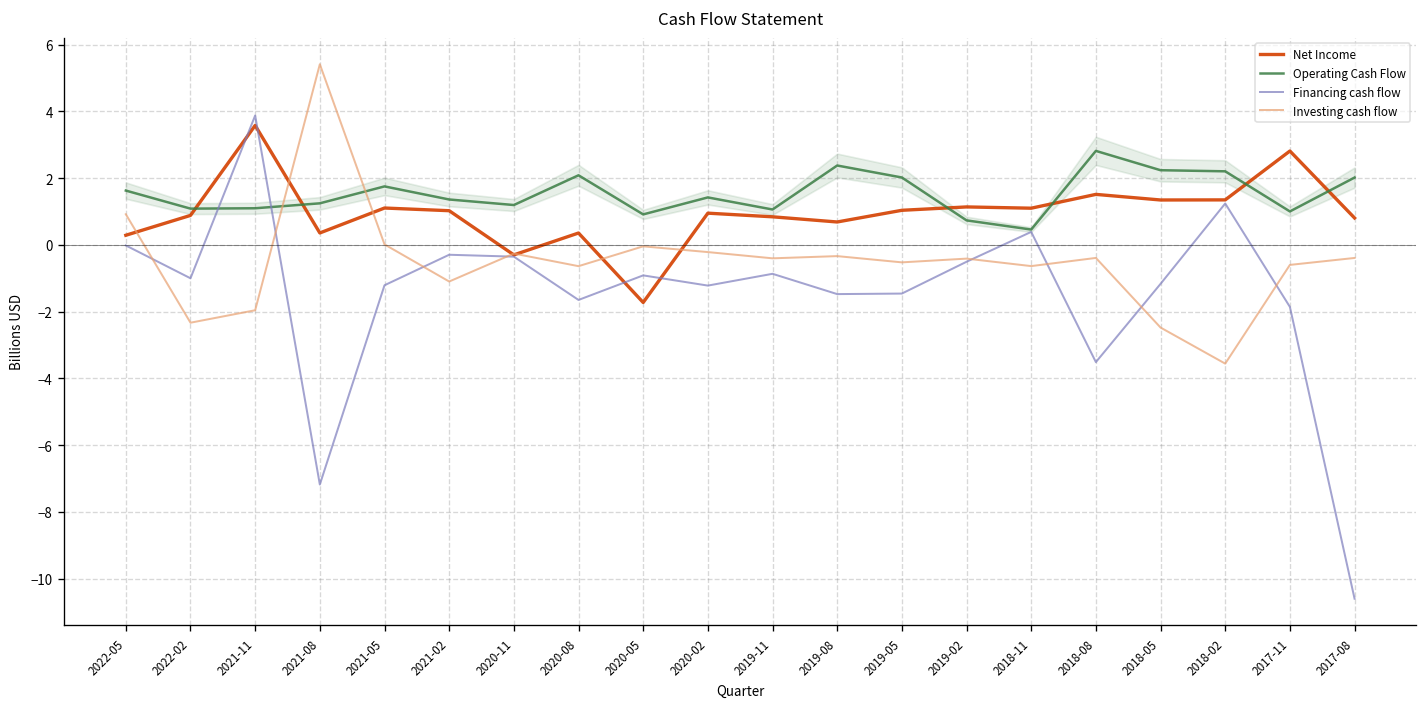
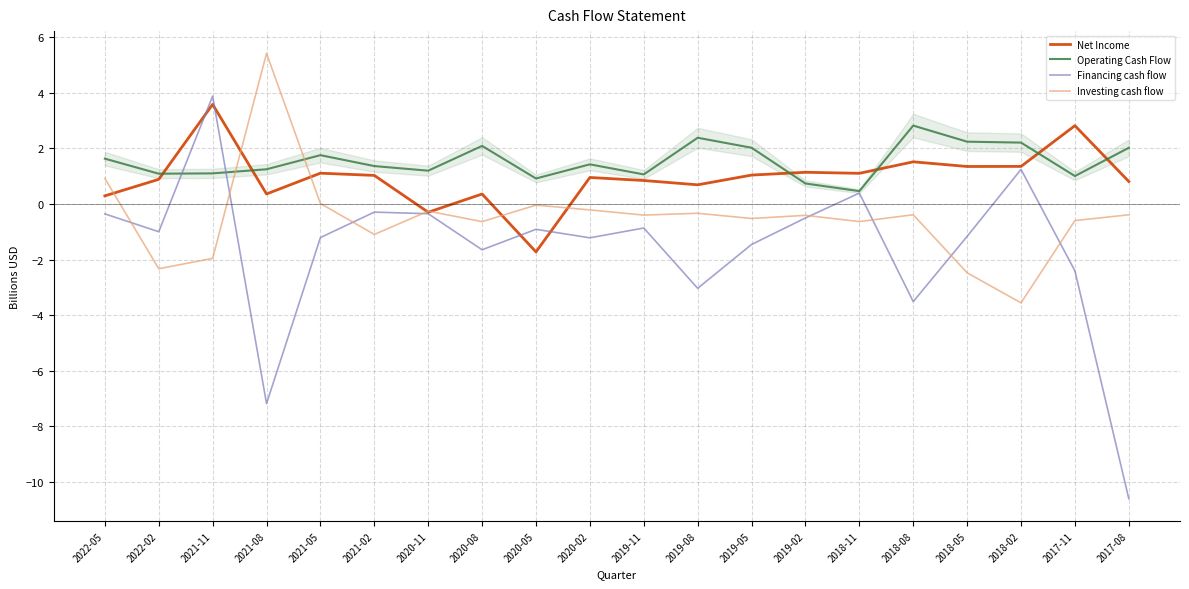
  {
    "Net Income": {
      "2022-05": 0.3,
      "2022-02": 0.9,
      "2021-11": 3.6,
      "2021-08": 0.4,
      "2021-05": 1.1,
      "2021-02": 1.0,
      "2020-08": 0.4,
      "2020-05": -1.7,
      "2020-02": 1.0,
      "2019-11": 0.8,
      "2019-08": 0.7,
      "2019-05": 1.0,
      "2019-02": 1.1,
      "2018-11": 1.1,
      "2018-08": 1.5,
      "2018-05": 1.3,
      "2018-02": 1.3,
      "2017-11": 2.8,
      "2017-08": 0.8
    },
    "Financing cash flow": {
-     "2022-05": 0.0,
+     "2022-05": -0.4,
      "2022-02": -1.0,
      "2021-11": 3.9,
      "2021-08": -7.2,
      "2021-05": -1.2,
      "2021-02": -0.3,
      "2020-08": -1.6,
      "2020-05": -0.9,
      "2020-02": -1.2,
      "2019-11": -0.9,
-     "2019-08": -1.5,
+     "2019-08": -3.0,
      "2019-05": -1.5,
      "2019-02": -0.5,
      "2018-08": -3.5,
      "2018-05": -1.2,
      "2018-02": 1.2,
-     "2017-11": -1.9,
+     "2017-11": -2.4,
      "2017-08": -10.6
    },
    "Investing cash flow": {
      "2022-05": 0.9,
      "2022-02": -2.3,
      "2021-11": -2.0,
      "2021-08": 5.4,
      "2021-05": 0.0,
      "2021-02": -1.1,
      "2020-08": -0.6,
      "2020-05": 0.0,
      "2020-02": -0.2,
      "2019-11": -0.4,
      "2019-08": -0.3,
      "2019-05": -0.5,
      "2019-02": -0.4,
      "2018-11": -0.6,
      "2018-08": -0.4,
      "2018-05": -2.5,
      "2018-02": -3.6,
      "2017-11": -0.6,
      "2017-08": -0.4
    }
  }
